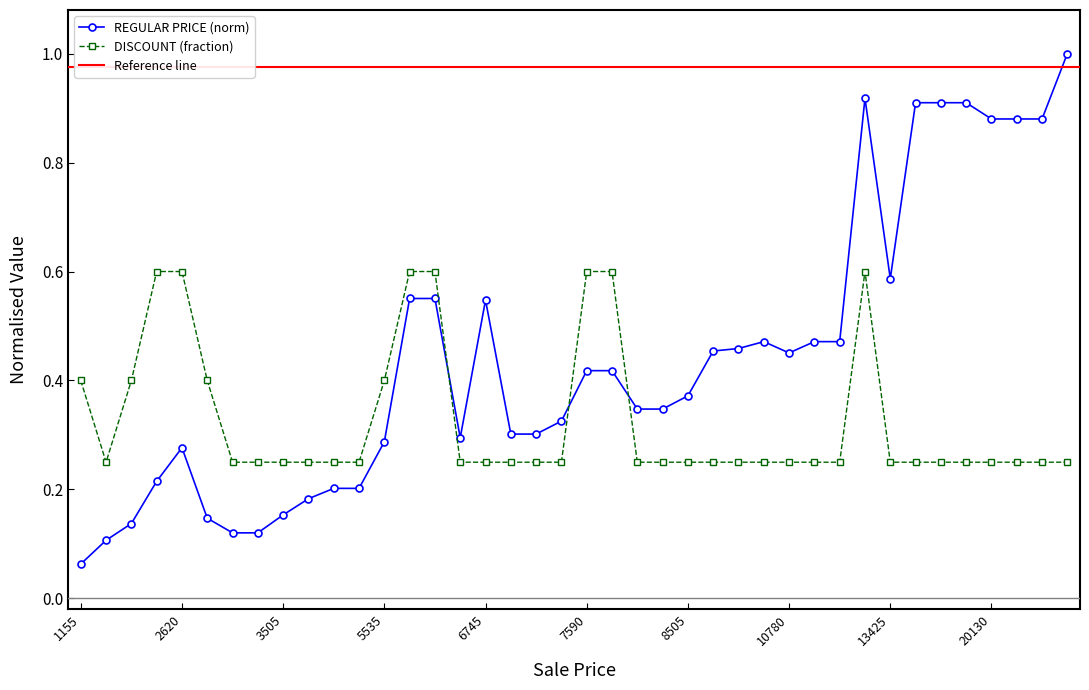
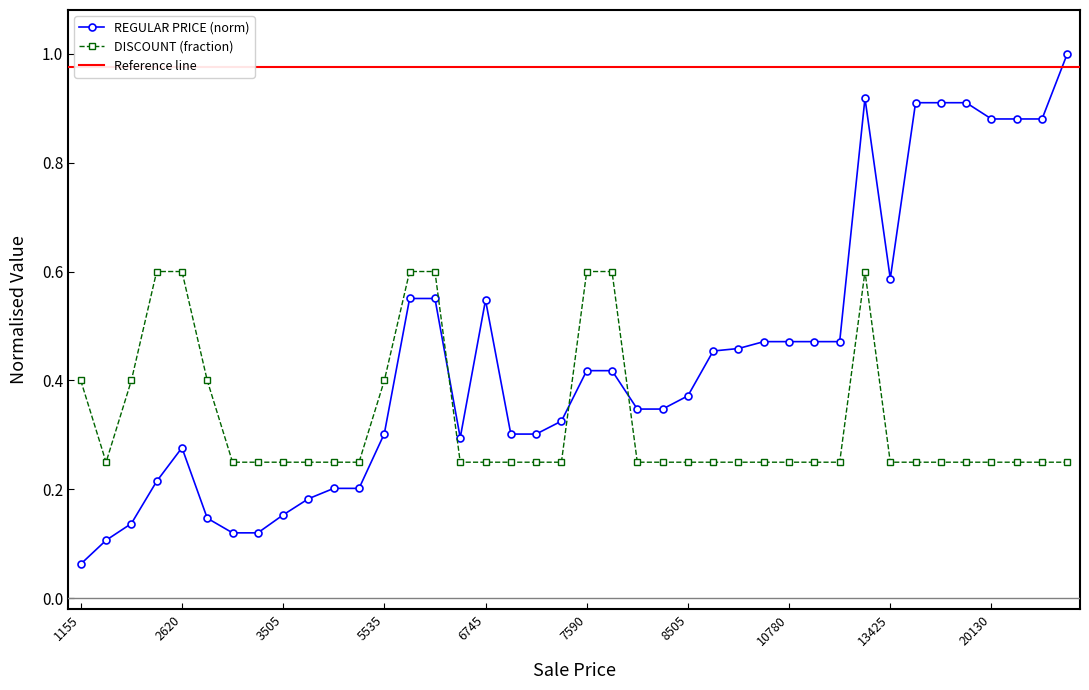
  {
    "REGULAR PRICE (norm)": {
      "1155": 0.06,
      "2620": 0.28,
      "3505": 0.15,
-     "5535": 0.29,
+     "5535": 0.30,
      "6745": 0.55,
      "7590": 0.42,
      "8505": 0.37,
-     "10780": 0.45,
+     "10780": 0.47,
      "13425": 0.59,
      "20130": 0.88
    },
    "DISCOUNT (fraction)": {
      "1155": 0.40,
      "2620": 0.60,
      "3505": 0.25,
      "5535": 0.40,
      "6745": 0.25,
      "7590": 0.60,
      "8505": 0.25,
      "10780": 0.25,
      "13425": 0.25,
      "20130": 0.25
    }
  }
